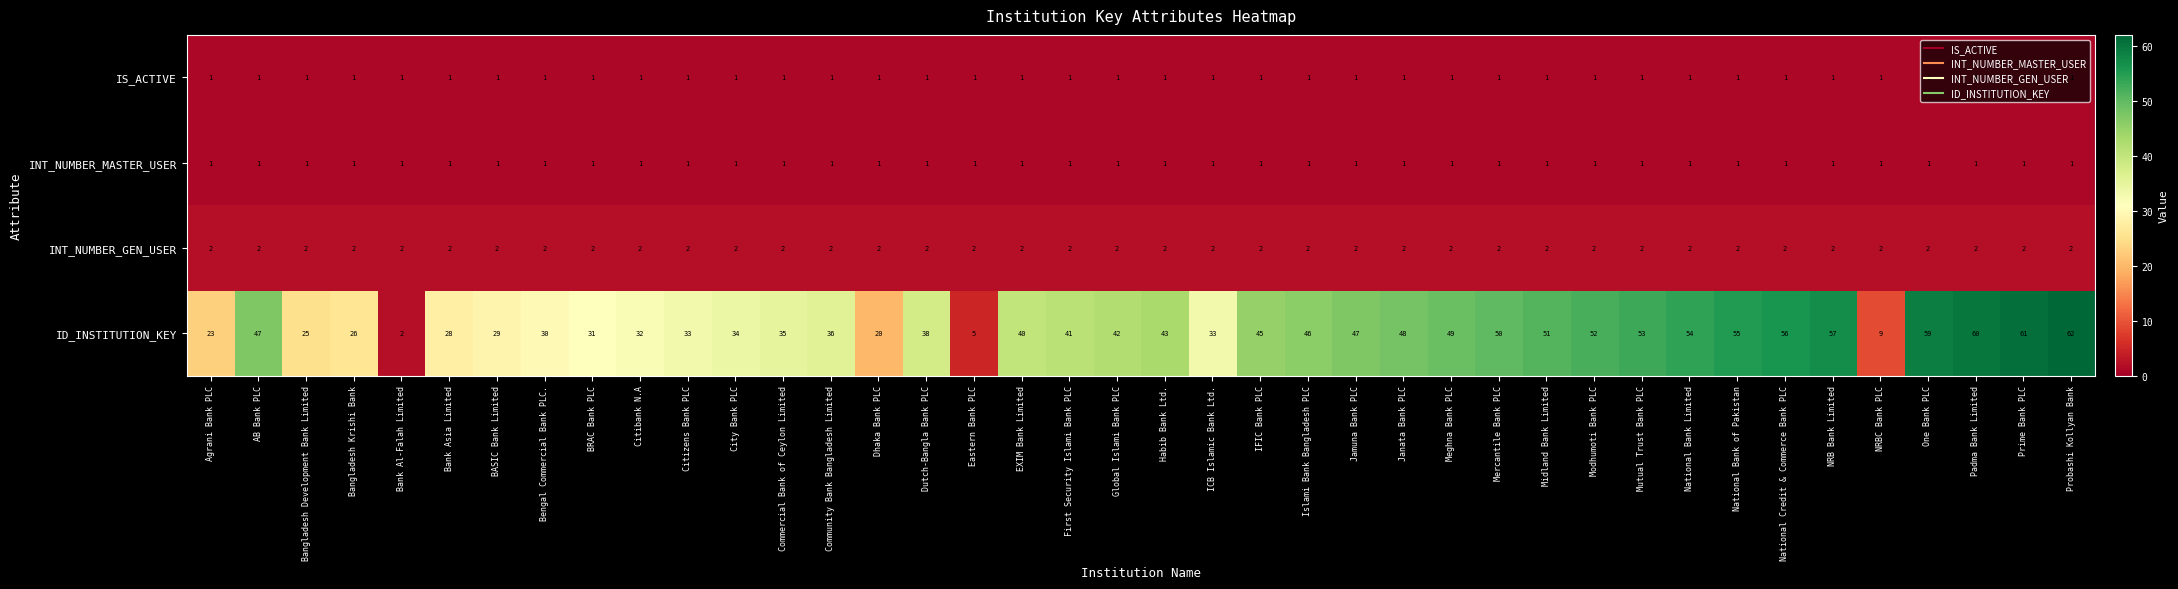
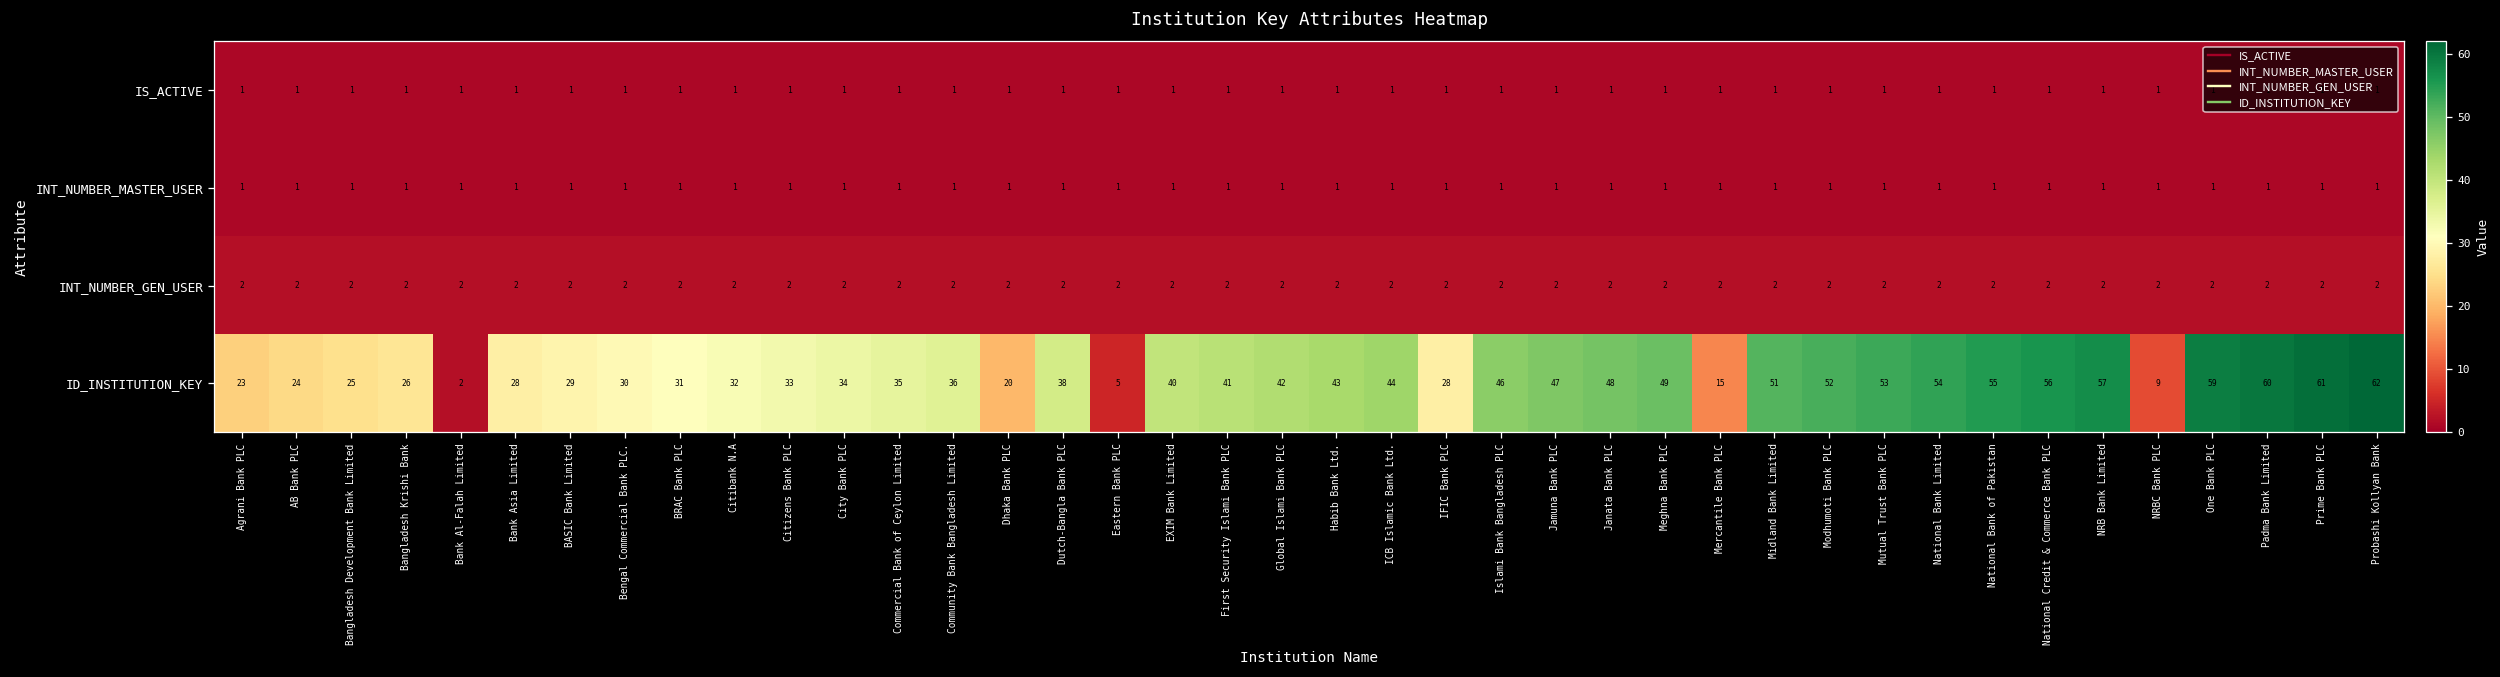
  {
    "IS_ACTIVE": {
      "Agrani Bank PLC": 1,
      "AB Bank PLC": 1,
      "Bangladesh Development Bank Limited": 1,
      "Bangladesh Krishi Bank": 1,
      "Bank Al-Falah Limited": 1,
      "Bank Asia Limited": 1,
      "BASIC Bank Limited": 1,
      "Bengal Commercial Bank PLC.": 1,
      "BRAC Bank PLC": 1,
      "Citibank N.A": 1,
      "Citizens Bank PLC": 1,
      "City Bank PLC": 1,
      "Commercial Bank of Ceylon Limited": 1,
      "Community Bank Bangladesh Limited": 1,
      "Dhaka Bank PLC": 1,
      "Dutch-Bangla Bank PLC": 1,
      "Eastern Bank PLC": 1,
      "EXIM Bank Limited": 1,
      "First Security Islami Bank PLC": 1,
      "Global Islami Bank PLC": 1,
      "Habib Bank Ltd.": 1,
      "ICB Islamic Bank Ltd.": 1,
      "IFIC Bank PLC": 1,
      "Islami Bank Bangladesh PLC": 1,
      "Jamuna Bank PLC": 1,
      "Janata Bank PLC": 1,
      "Meghna Bank PLC": 1,
      "Mercantile Bank PLC": 1,
      "Midland Bank Limited": 1,
      "Modhumoti Bank PLC": 1,
      "Mutual Trust Bank PLC": 1,
      "National Bank Limited": 1,
      "National Bank of Pakistan": 1,
      "National Credit & Commerce Bank PLC": 1,
      "NRB Bank Limited": 1,
      "NRBC Bank PLC": 1
    },
    "INT_NUMBER_MASTER_USER": {
      "Agrani Bank PLC": 1,
      "AB Bank PLC": 1,
      "Bangladesh Development Bank Limited": 1,
      "Bangladesh Krishi Bank": 1,
      "Bank Al-Falah Limited": 1,
      "Bank Asia Limited": 1,
      "BASIC Bank Limited": 1,
      "Bengal Commercial Bank PLC.": 1,
      "BRAC Bank PLC": 1,
      "Citibank N.A": 1,
      "Citizens Bank PLC": 1,
      "City Bank PLC": 1,
      "Commercial Bank of Ceylon Limited": 1,
      "Community Bank Bangladesh Limited": 1,
      "Dhaka Bank PLC": 1,
      "Dutch-Bangla Bank PLC": 1,
      "Eastern Bank PLC": 1,
      "EXIM Bank Limited": 1,
      "First Security Islami Bank PLC": 1,
      "Global Islami Bank PLC": 1,
      "Habib Bank Ltd.": 1,
      "ICB Islamic Bank Ltd.": 1,
      "IFIC Bank PLC": 1,
      "Islami Bank Bangladesh PLC": 1,
      "Jamuna Bank PLC": 1,
      "Janata Bank PLC": 1,
      "Meghna Bank PLC": 1,
      "Mercantile Bank PLC": 1,
      "Midland Bank Limited": 1,
      "Modhumoti Bank PLC": 1,
      "Mutual Trust Bank PLC": 1,
      "National Bank Limited": 1,
      "National Bank of Pakistan": 1,
      "National Credit & Commerce Bank PLC": 1,
      "NRB Bank Limited": 1,
      "NRBC Bank PLC": 1,
      "One Bank PLC": 1,
      "Padma Bank Limited": 1,
      "Prime Bank PLC": 1,
      "Probashi Kollyan Bank": 1
    },
    "INT_NUMBER_GEN_USER": {
      "Agrani Bank PLC": 2,
      "AB Bank PLC": 2,
      "Bangladesh Development Bank Limited": 2,
      "Bangladesh Krishi Bank": 2,
      "Bank Al-Falah Limited": 2,
      "Bank Asia Limited": 2,
      "BASIC Bank Limited": 2,
      "Bengal Commercial Bank PLC.": 2,
      "BRAC Bank PLC": 2,
      "Citibank N.A": 2,
      "Citizens Bank PLC": 2,
      "City Bank PLC": 2,
      "Commercial Bank of Ceylon Limited": 2,
      "Community Bank Bangladesh Limited": 2,
      "Dhaka Bank PLC": 2,
      "Dutch-Bangla Bank PLC": 2,
      "Eastern Bank PLC": 2,
      "EXIM Bank Limited": 2,
      "First Security Islami Bank PLC": 2,
      "Global Islami Bank PLC": 2,
      "Habib Bank Ltd.": 2,
      "ICB Islamic Bank Ltd.": 2,
      "IFIC Bank PLC": 2,
      "Islami Bank Bangladesh PLC": 2,
      "Jamuna Bank PLC": 2,
      "Janata Bank PLC": 2,
      "Meghna Bank PLC": 2,
      "Mercantile Bank PLC": 2,
      "Midland Bank Limited": 2,
      "Modhumoti Bank PLC": 2,
      "Mutual Trust Bank PLC": 2,
      "National Bank Limited": 2,
      "National Bank of Pakistan": 2,
      "National Credit & Commerce Bank PLC": 2,
      "NRB Bank Limited": 2,
      "NRBC Bank PLC": 2,
      "One Bank PLC": 2,
      "Padma Bank Limited": 2,
      "Prime Bank PLC": 2,
      "Probashi Kollyan Bank": 2
    },
    "ID_INSTITUTION_KEY": {
      "Agrani Bank PLC": 23,
-     "AB Bank PLC": 47,
+     "AB Bank PLC": 24,
      "Bangladesh Development Bank Limited": 25,
      "Bangladesh Krishi Bank": 26,
      "Bank Al-Falah Limited": 2,
      "Bank Asia Limited": 28,
      "BASIC Bank Limited": 29,
      "Bengal Commercial Bank PLC.": 30,
      "BRAC Bank PLC": 31,
      "Citibank N.A": 32,
      "Citizens Bank PLC": 33,
      "City Bank PLC": 34,
      "Commercial Bank of Ceylon Limited": 35,
      "Community Bank Bangladesh Limited": 36,
      "Dhaka Bank PLC": 20,
      "Dutch-Bangla Bank PLC": 38,
      "Eastern Bank PLC": 5,
      "EXIM Bank Limited": 40,
      "First Security Islami Bank PLC": 41,
      "Global Islami Bank PLC": 42,
      "Habib Bank Ltd.": 43,
-     "ICB Islamic Bank Ltd.": 33,
-     "IFIC Bank PLC": 45,
+     "ICB Islamic Bank Ltd.": 44,
+     "IFIC Bank PLC": 28,
      "Islami Bank Bangladesh PLC": 46,
      "Jamuna Bank PLC": 47,
      "Janata Bank PLC": 48,
      "Meghna Bank PLC": 49,
-     "Mercantile Bank PLC": 50,
+     "Mercantile Bank PLC": 15,
      "Midland Bank Limited": 51,
      "Modhumoti Bank PLC": 52,
      "Mutual Trust Bank PLC": 53,
      "National Bank Limited": 54,
      "National Bank of Pakistan": 55,
      "National Credit & Commerce Bank PLC": 56,
      "NRB Bank Limited": 57,
      "NRBC Bank PLC": 9,
      "One Bank PLC": 59,
      "Padma Bank Limited": 60,
      "Prime Bank PLC": 61,
      "Probashi Kollyan Bank": 62
    }
  }
